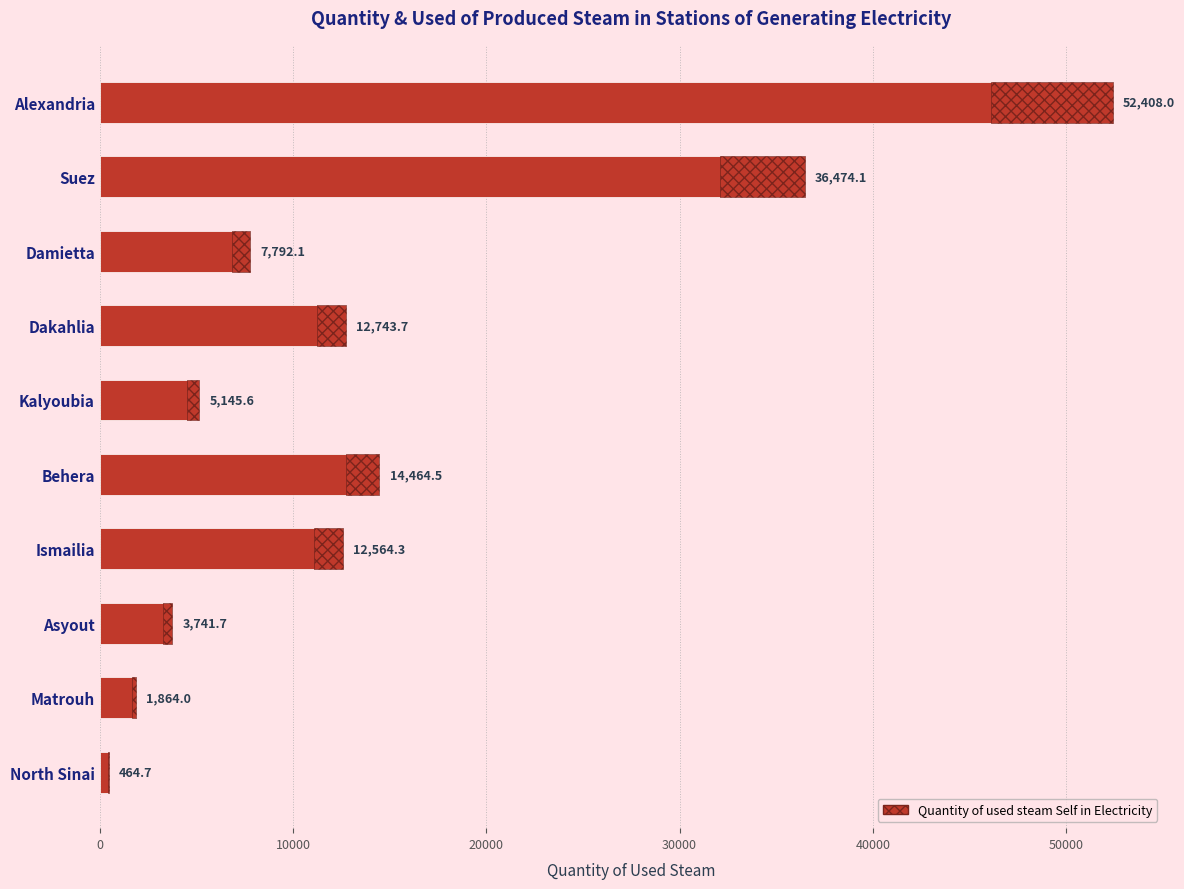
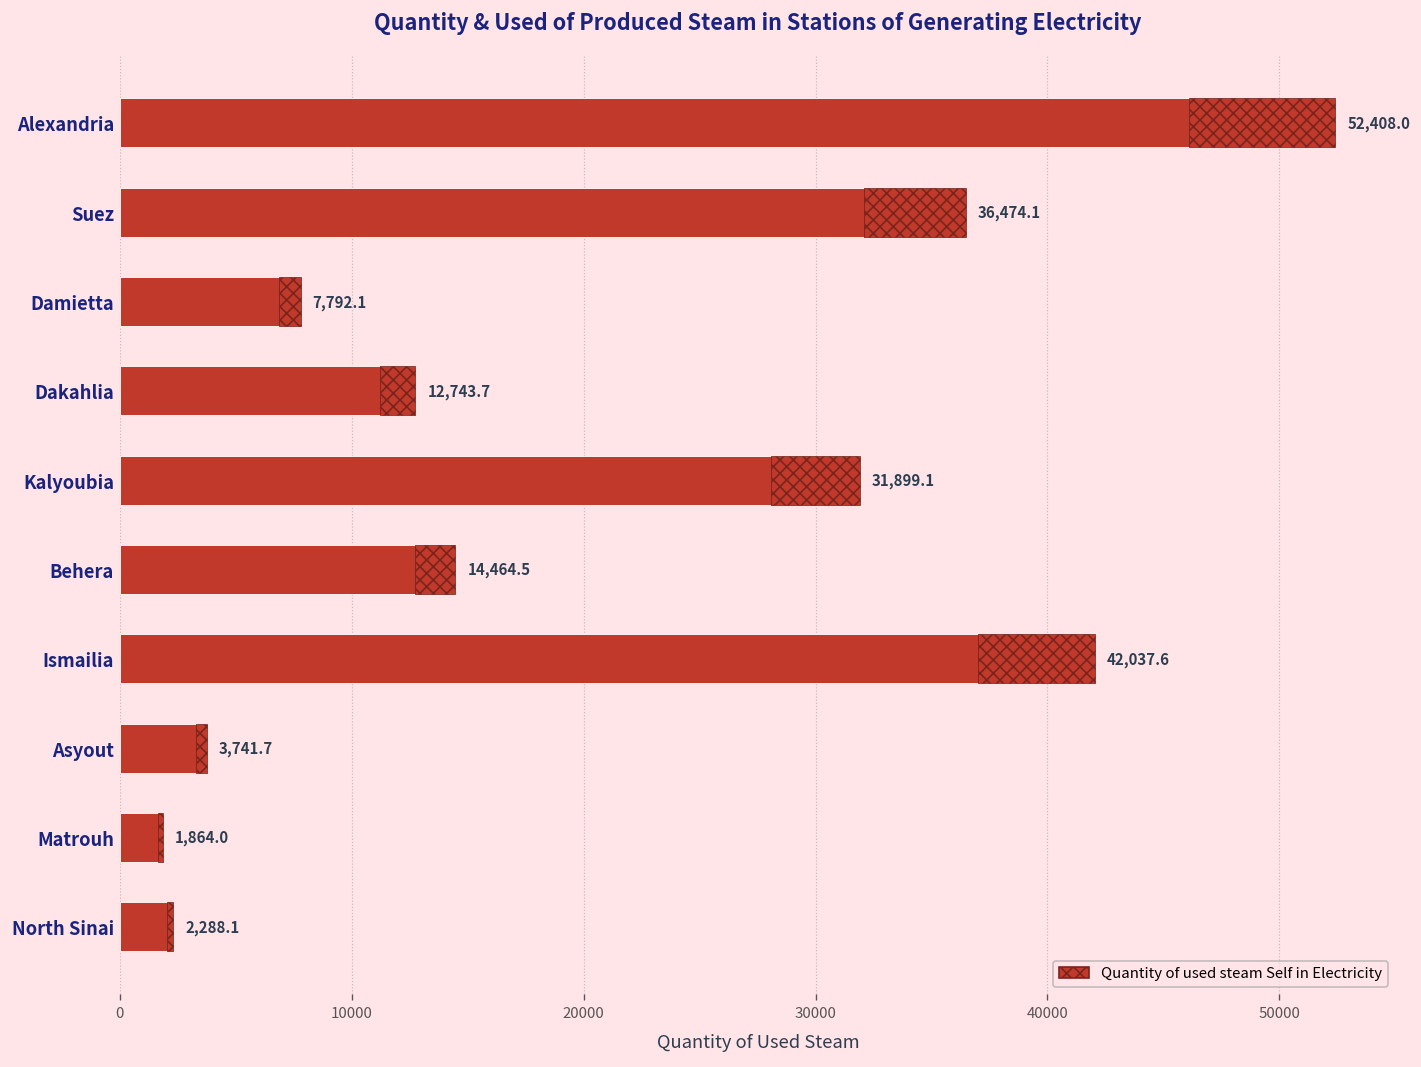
  {
    "Quantity of used steam Self in Electricity": {
      "Alexandria": "52,408.0",
      "Suez": "36,474.1",
      "Damietta": "7,792.1",
      "Dakahlia": "12,743.7",
-     "Kalyoubia": "5,145.6",
+     "Kalyoubia": "31,899.1",
      "Behera": "14,464.5",
-     "Ismailia": "12,564.3",
+     "Ismailia": "42,037.6",
      "Asyout": "3,741.7",
      "Matrouh": "1,864.0",
-     "North Sinai": "464.7"
+     "North Sinai": "2,288.1"
    }
  }
